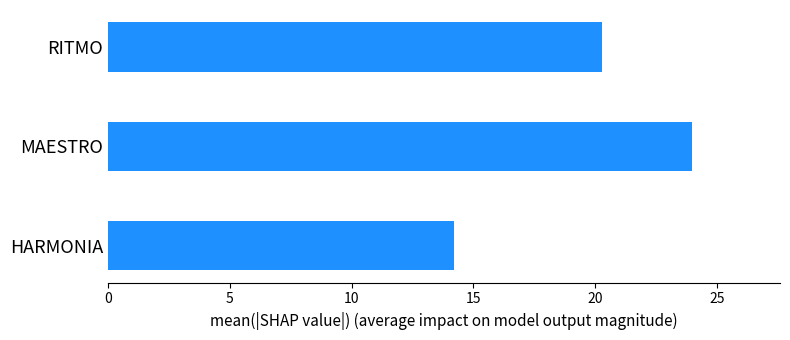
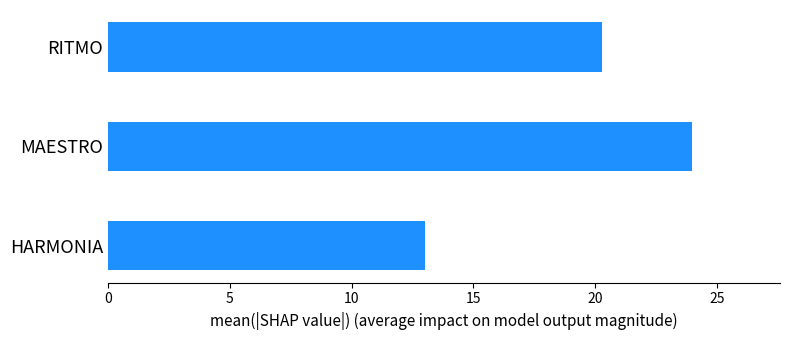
  {
    "RITMO": 20.3,
    "MAESTRO": 24.0,
-   "HARMONIA": 14.2
+   "HARMONIA": 13.0
  }
